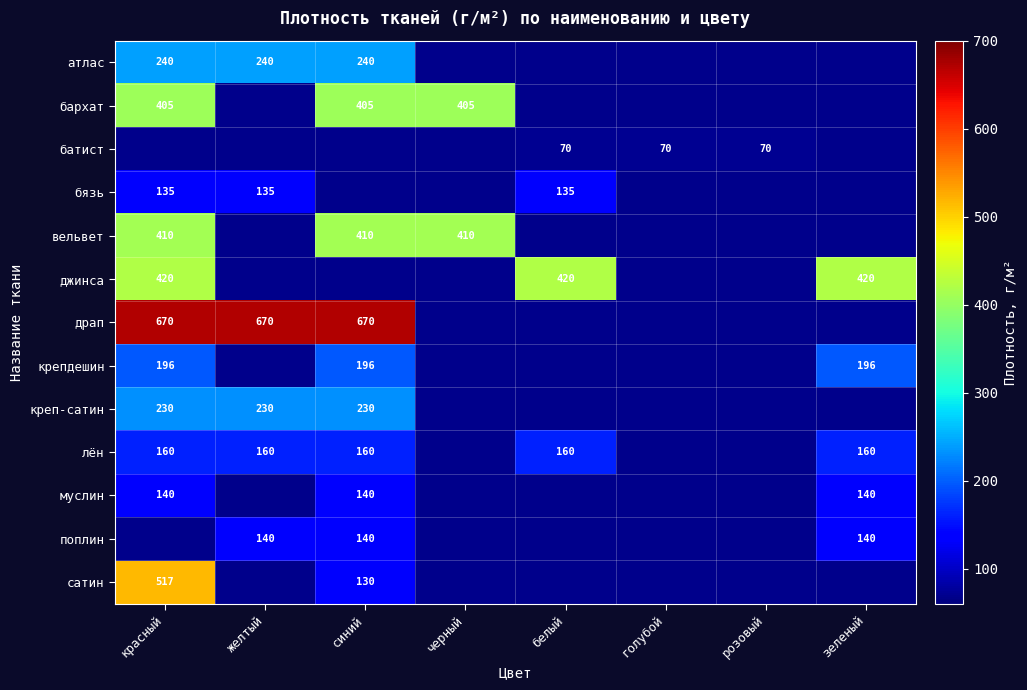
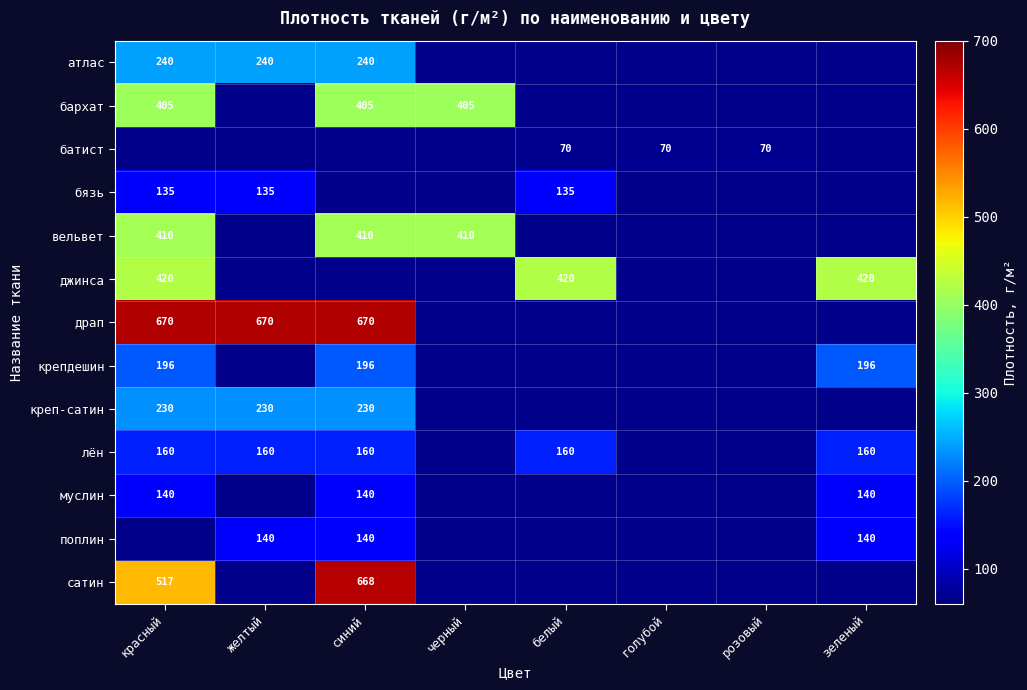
  {
    "атлас": {
      "красный": 240,
      "желтый": 240,
      "синий": 240
    },
    "бархат": {
      "красный": 405,
      "синий": 405,
      "черный": 405
    },
    "батист": {
      "белый": 70,
      "голубой": 70,
      "розовый": 70
    },
    "бязь": {
      "красный": 135,
      "желтый": 135,
      "белый": 135
    },
    "вельвет": {
      "красный": 410,
      "синий": 410,
      "черный": 410
    },
    "джинса": {
      "красный": 420,
      "белый": 420,
      "зеленый": 420
    },
    "драп": {
      "красный": 670,
      "желтый": 670,
      "синий": 670
    },
    "крепдешин": {
      "красный": 196,
      "синий": 196,
      "зеленый": 196
    },
    "креп-сатин": {
      "красный": 230,
      "желтый": 230,
      "синий": 230
    },
    "лён": {
      "красный": 160,
      "желтый": 160,
      "синий": 160,
      "белый": 160,
      "зеленый": 160
    },
    "муслин": {
      "красный": 140,
      "синий": 140,
      "зеленый": 140
    },
    "поплин": {
      "желтый": 140,
      "синий": 140,
      "зеленый": 140
    },
    "сатин": {
      "красный": 517,
-     "синий": 130
+     "синий": 668
    }
  }
